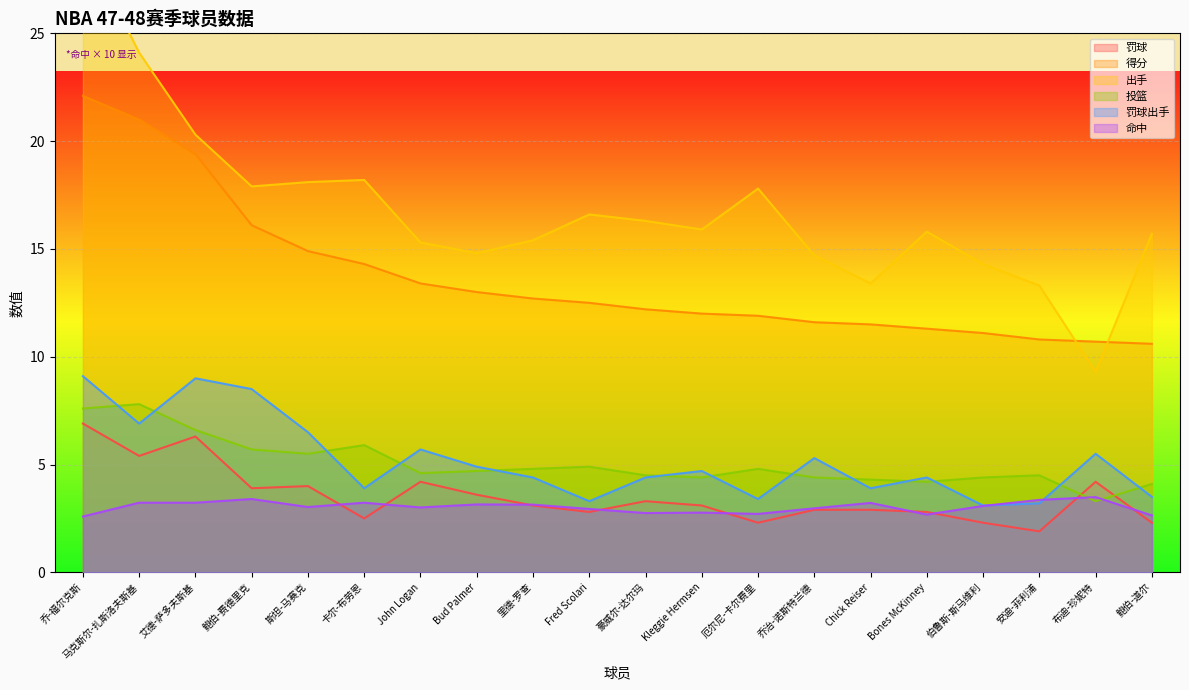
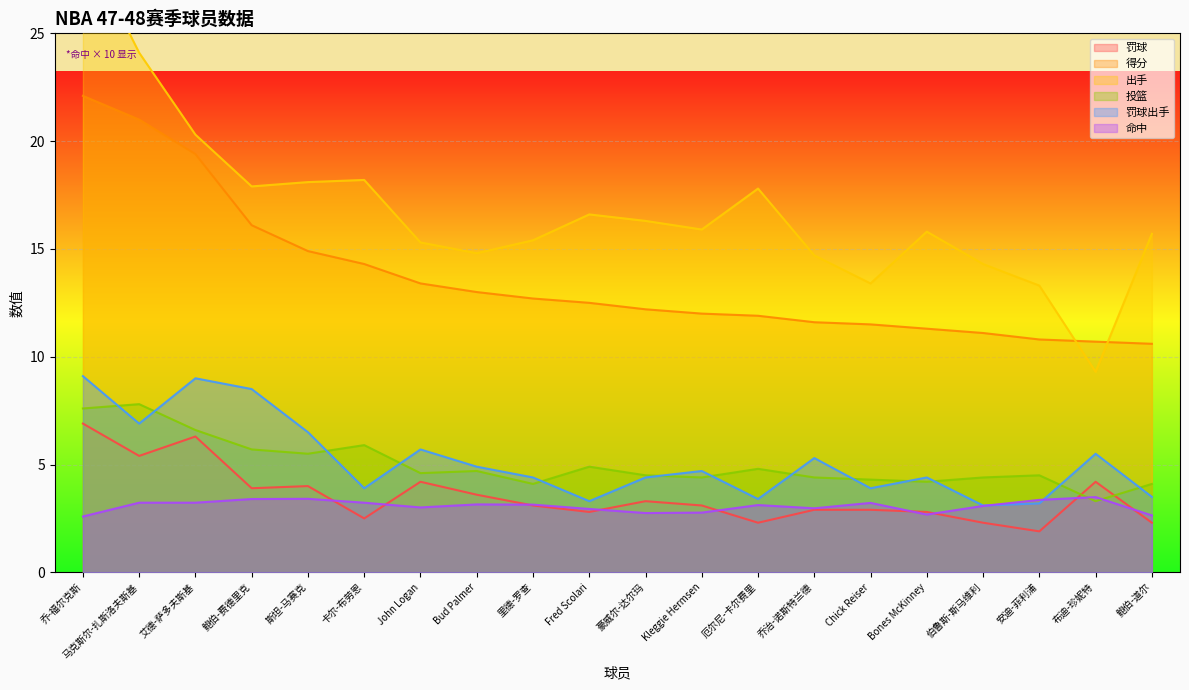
  {
    "投篮": {
      "乔-福尔克斯": 7.6,
      "马克斯尔-扎斯洛夫斯基": 7.8,
      "艾德-萨多夫斯基": 6.6,
      "鲍伯-费德里克": 5.7,
      "斯坦-马赛克": 5.5,
      "卡尔-布劳恩": 5.9,
      "John Logan": 4.6,
      "Bud Palmer": 4.7,
-     "里德-罗查": 4.8,
+     "里德-罗查": 4.1,
      "Fred Scolari": 4.9,
      "Kleggie Hermsen": 4.4,
      "厄尔尼-卡尔费里": 4.8,
      "乔治-诺斯特兰德": 4.4,
      "Chick Reiser": 4.3,
      "Bones McKinney": 4.2,
      "伯鲁斯-斯马维利": 4.4,
      "安迪-菲利浦": 4.5,
      "布迪-珍妮特": 3.3,
      "鲍伯-道尔": 4.1
    },
    "罚球出手": {
      "乔-福尔克斯": 9.1,
      "马克斯尔-扎斯洛夫斯基": 6.9,
      "艾德-萨多夫斯基": 9.0,
      "鲍伯-费德里克": 8.5,
      "斯坦-马赛克": 6.5,
      "卡尔-布劳恩": 3.9,
      "John Logan": 5.7,
      "Bud Palmer": 4.9,
      "里德-罗查": 4.4,
      "Fred Scolari": 3.3,
      "Kleggie Hermsen": 4.7,
      "厄尔尼-卡尔费里": 3.4,
      "乔治-诺斯特兰德": 5.3,
      "Chick Reiser": 3.9,
      "Bones McKinney": 4.4,
      "安迪-菲利浦": 3.2,
      "布迪-珍妮特": 5.5,
      "鲍伯-道尔": 3.5
    },
    "命中": {
      "乔-福尔克斯": 2.6,
      "马克斯尔-扎斯洛夫斯基": 3.2,
      "艾德-萨多夫斯基": 3.2,
      "鲍伯-费德里克": 3.4,
-     "斯坦-马赛克": 3.0,
+     "斯坦-马赛克": 3.4,
      "卡尔-布劳恩": 3.2,
      "John Logan": 3.0,
      "Bud Palmer": 3.2,
      "Fred Scolari": 2.9,
      "豪威尔-达尔玛": 2.8,
      "Kleggie Hermsen": 2.8,
-     "厄尔尼-卡尔费里": 2.7,
+     "厄尔尼-卡尔费里": 3.1,
      "Chick Reiser": 3.2,
      "安迪-菲利浦": 3.4,
      "布迪-珍妮特": 3.5,
      "鲍伯-道尔": 2.6
    }
  }
